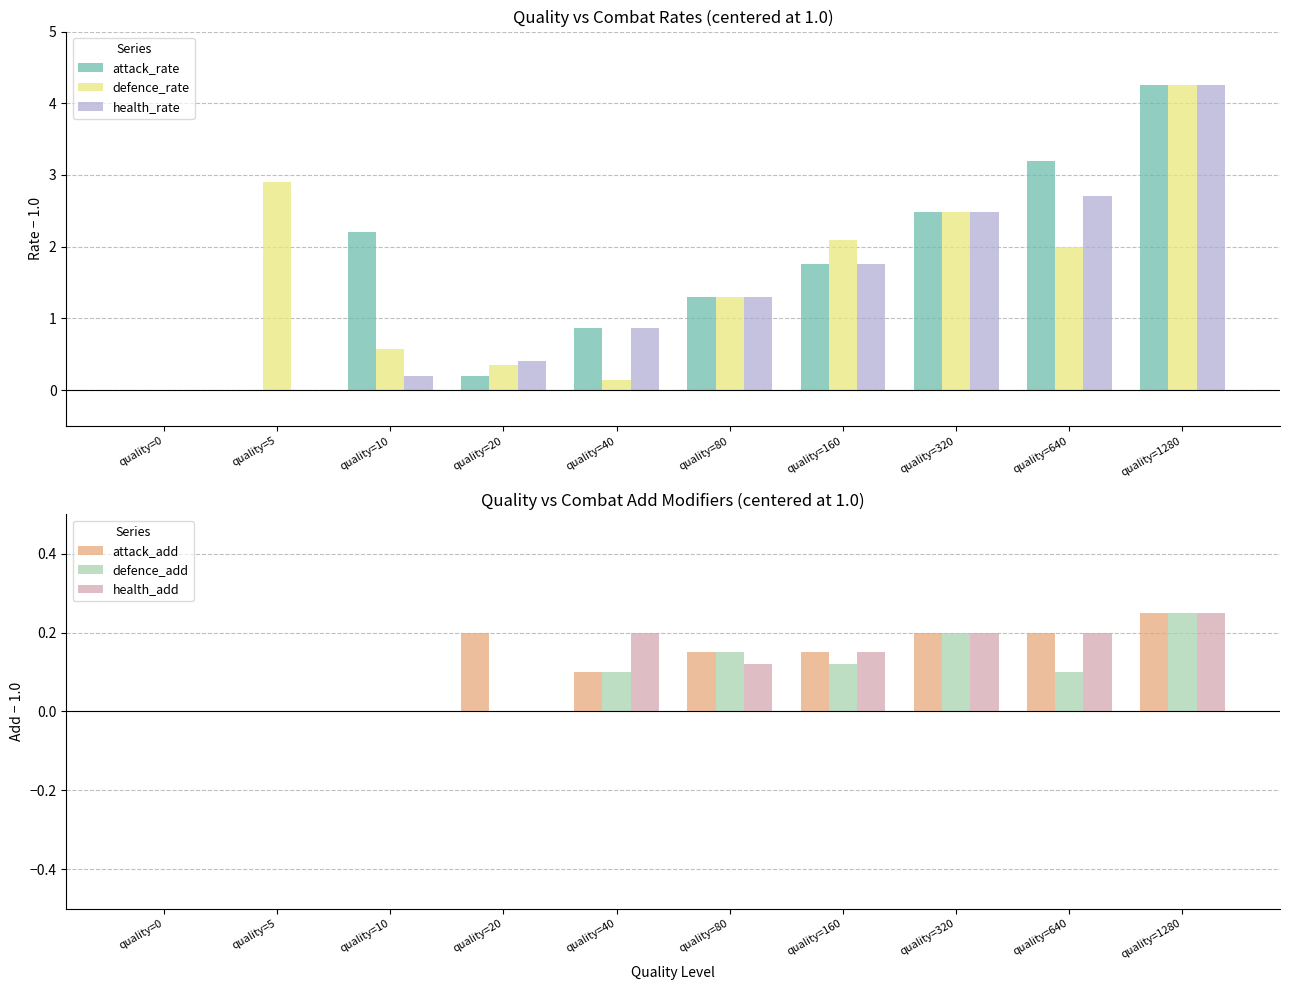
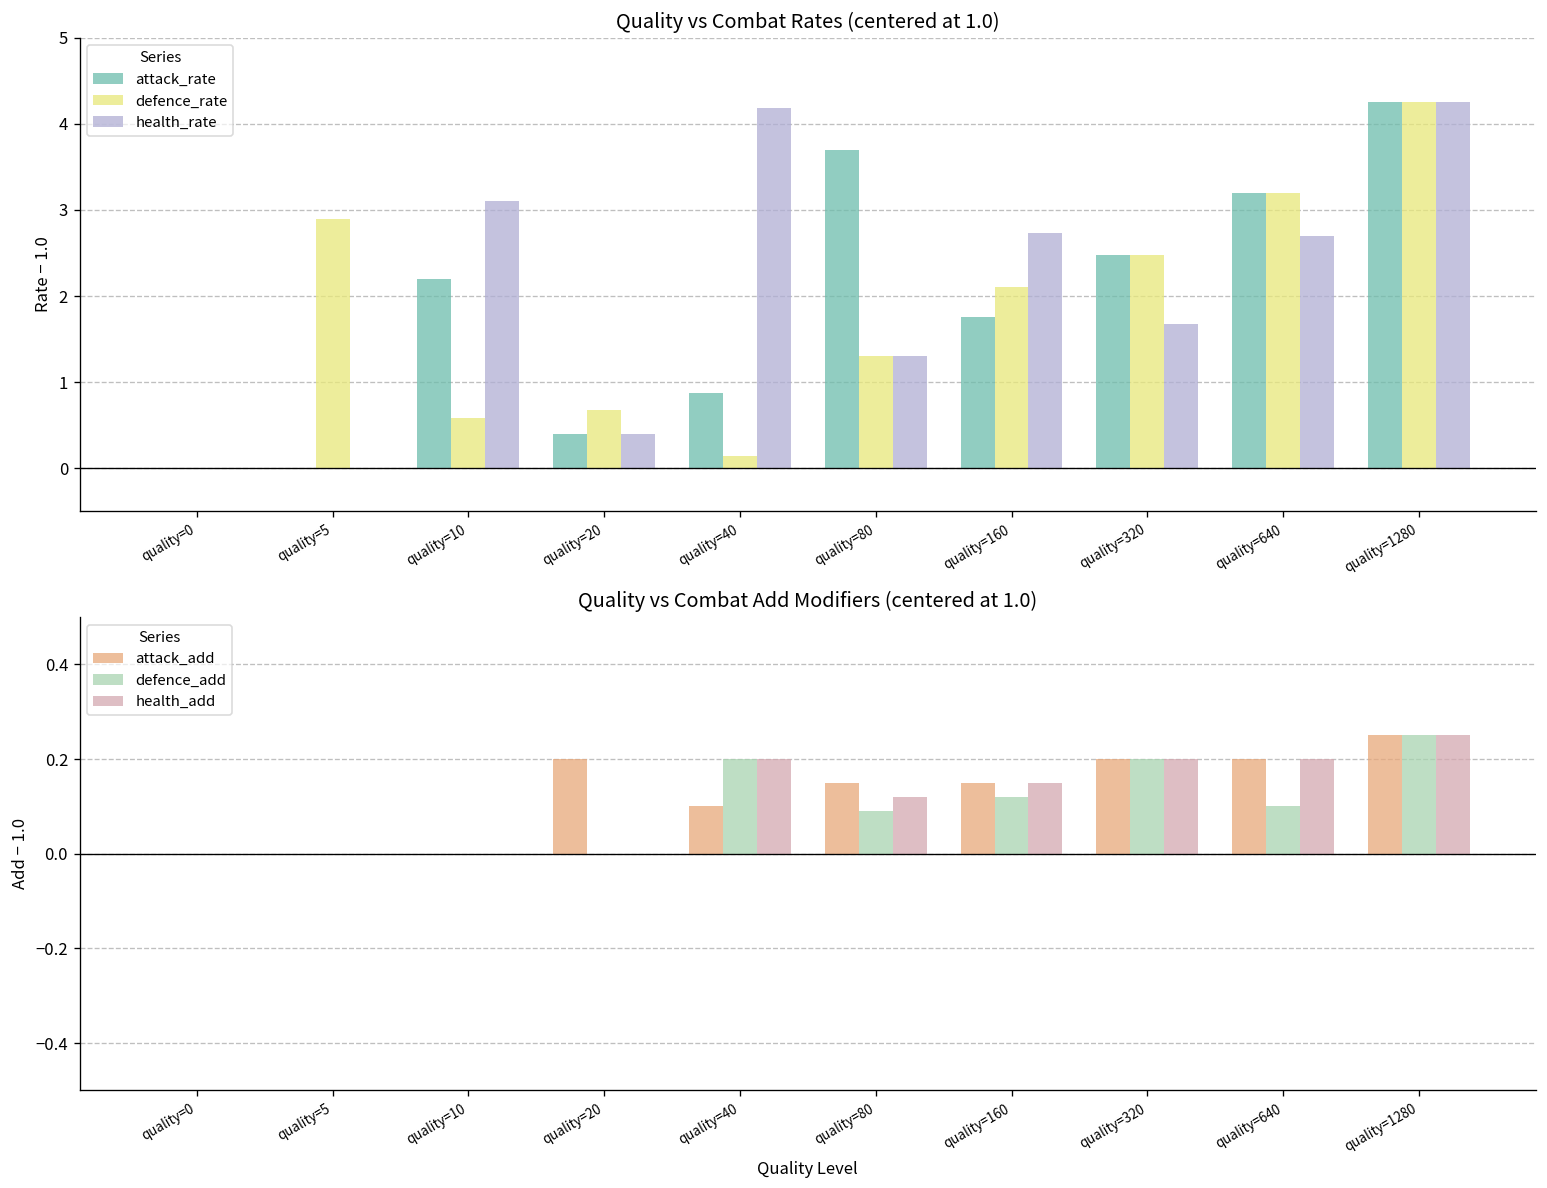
  {
    "Quality vs Combat Rates (centered at 1.0)": {
      "attack_rate": {
        "quality=0": 0.0,
        "quality=5": 0.0,
        "quality=10": 2.2,
-       "quality=20": 0.2,
+       "quality=20": 0.4,
        "quality=40": 0.9,
-       "quality=80": 1.3,
+       "quality=80": 3.7,
        "quality=160": 1.8,
        "quality=320": 2.5,
        "quality=640": 3.2,
        "quality=1280": 4.3
      },
      "defence_rate": {
        "quality=0": 0.0,
        "quality=5": 2.9,
        "quality=10": 0.6,
-       "quality=20": 0.4,
+       "quality=20": 0.7,
        "quality=40": 0.1,
        "quality=80": 1.3,
        "quality=160": 2.1,
        "quality=320": 2.5,
-       "quality=640": 2.0,
+       "quality=640": 3.2,
        "quality=1280": 4.3
      },
      "health_rate": {
        "quality=0": 0.0,
        "quality=5": 0.0,
-       "quality=10": 0.2,
+       "quality=10": 3.1,
        "quality=20": 0.4,
-       "quality=40": 0.9,
+       "quality=40": 4.2,
        "quality=80": 1.3,
-       "quality=160": 1.8,
-       "quality=320": 2.5,
+       "quality=160": 2.7,
+       "quality=320": 1.7,
        "quality=640": 2.7,
        "quality=1280": 4.3
      }
    },
    "Quality vs Combat Add Modifiers (centered at 1.0)": {
      "defence_add": {
        "quality=0": 0.00,
        "quality=5": 0.00,
        "quality=10": 0.00,
        "quality=20": 0.00,
-       "quality=40": 0.10,
-       "quality=80": 0.15,
+       "quality=40": 0.20,
+       "quality=80": 0.09,
        "quality=160": 0.12,
        "quality=320": 0.20,
        "quality=640": 0.10,
        "quality=1280": 0.25
      }
    }
  }
